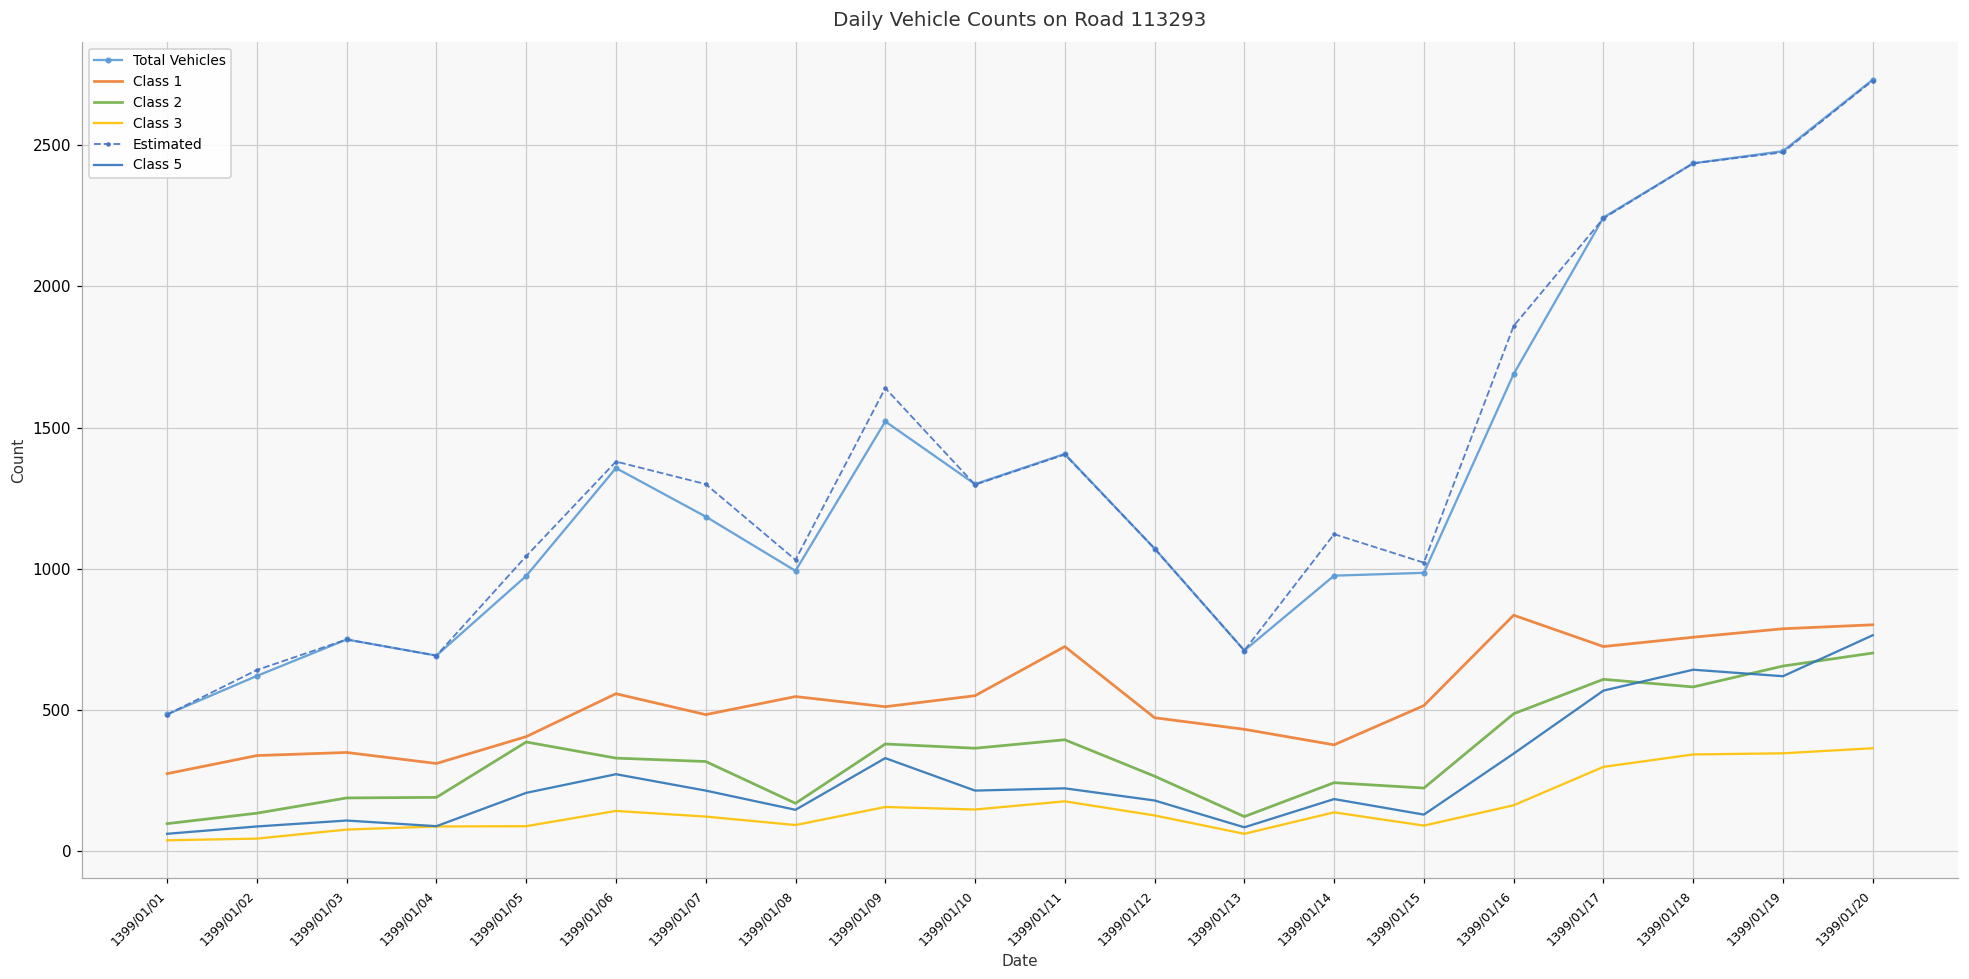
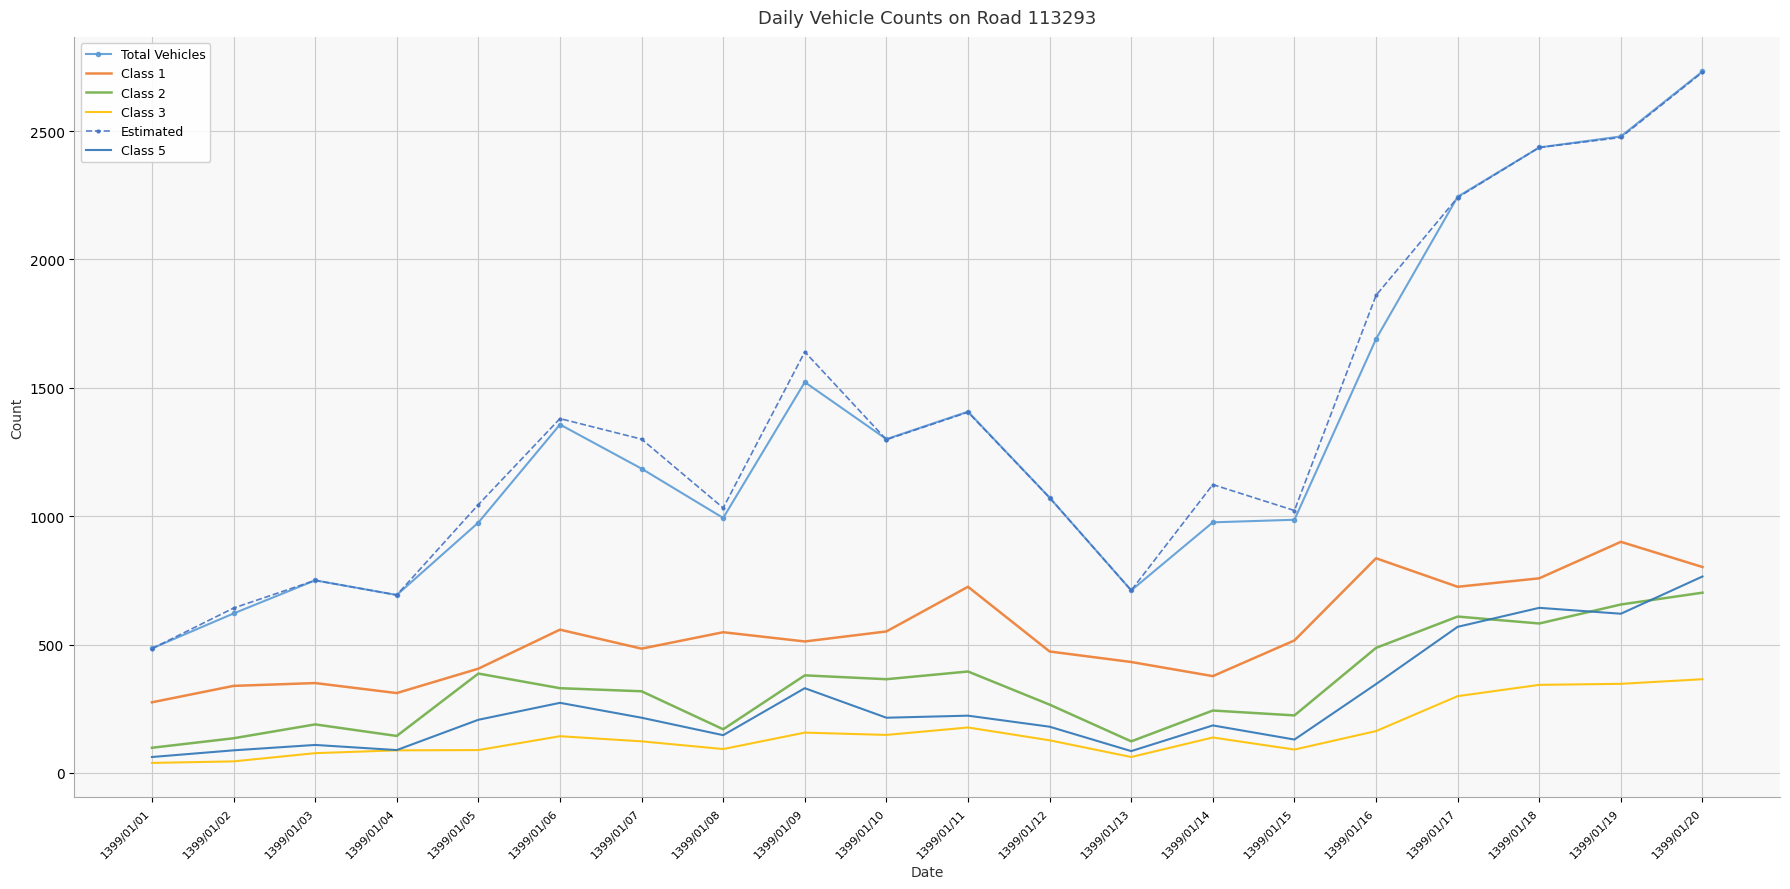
  {
    "Class 1": {
      "1399/01/01": 280,
      "1399/01/02": 340,
      "1399/01/03": 350,
      "1399/01/04": 310,
      "1399/01/05": 410,
      "1399/01/06": 560,
      "1399/01/07": 480,
      "1399/01/08": 550,
      "1399/01/09": 510,
      "1399/01/10": 550,
      "1399/01/11": 730,
      "1399/01/12": 470,
      "1399/01/13": 430,
      "1399/01/14": 380,
      "1399/01/15": 520,
      "1399/01/16": 840,
      "1399/01/17": 730,
      "1399/01/18": 760,
-     "1399/01/19": 790,
+     "1399/01/19": 900,
      "1399/01/20": 800
    },
    "Class 2": {
      "1399/01/01": 100,
      "1399/01/02": 140,
      "1399/01/03": 190,
-     "1399/01/04": 190,
+     "1399/01/04": 140,
      "1399/01/05": 390,
      "1399/01/06": 330,
      "1399/01/07": 320,
      "1399/01/08": 170,
      "1399/01/09": 380,
      "1399/01/10": 370,
      "1399/01/11": 400,
      "1399/01/12": 270,
      "1399/01/13": 120,
      "1399/01/14": 240,
      "1399/01/15": 220,
      "1399/01/16": 490,
      "1399/01/17": 610,
      "1399/01/18": 580,
      "1399/01/19": 660,
      "1399/01/20": 700
    },
    "Class 3": {
      "1399/01/01": 40,
      "1399/01/02": 50,
      "1399/01/03": 80,
      "1399/01/05": 90,
      "1399/01/06": 140,
      "1399/01/07": 120,
      "1399/01/08": 90,
      "1399/01/09": 160,
      "1399/01/10": 150,
      "1399/01/11": 180,
      "1399/01/12": 130,
      "1399/01/13": 60,
      "1399/01/14": 140,
      "1399/01/15": 90,
      "1399/01/16": 160,
      "1399/01/17": 300,
      "1399/01/18": 340,
      "1399/01/19": 350,
      "1399/01/20": 370
    }
  }
